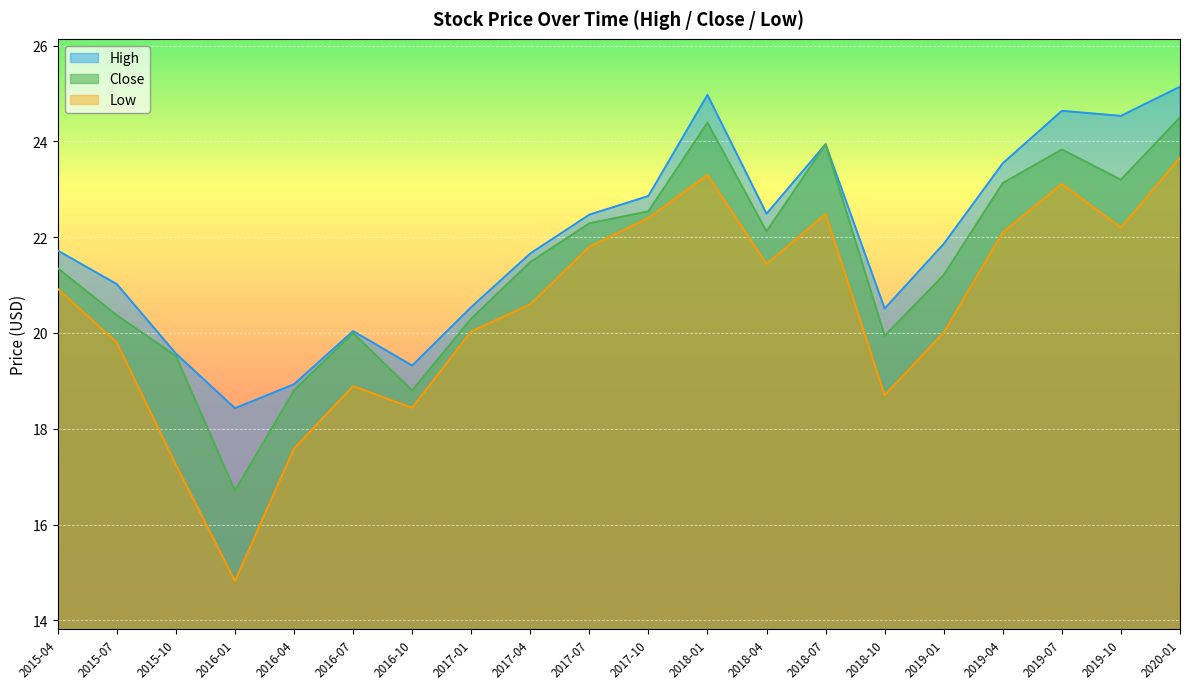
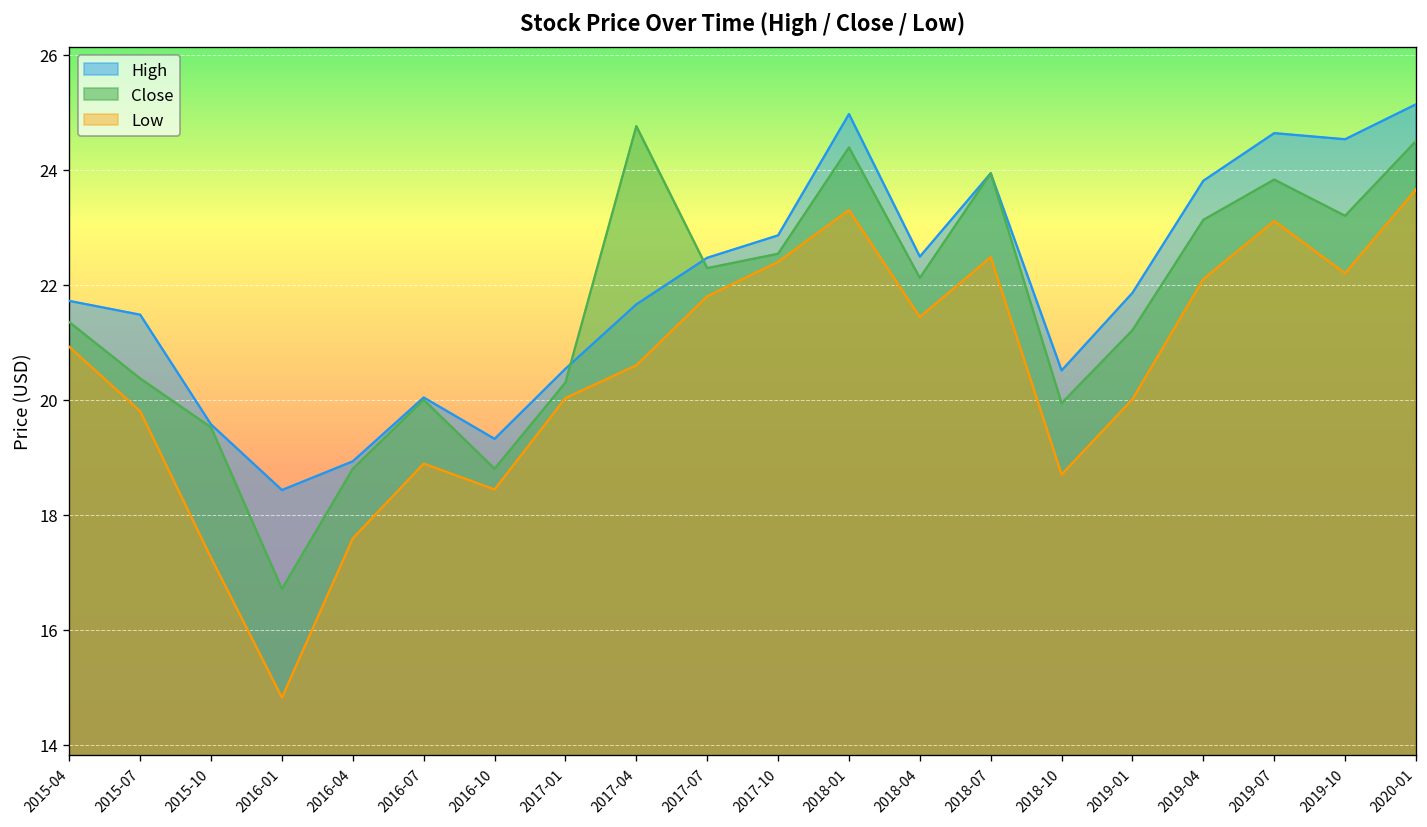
  {
    "High": {
      "2015-04": 21.7,
-     "2015-07": 21.0,
+     "2015-07": 21.5,
      "2016-01": 18.4,
      "2016-04": 18.9,
      "2016-10": 19.3,
      "2017-01": 20.5,
      "2017-04": 21.7,
      "2017-07": 22.5,
      "2017-10": 22.9,
      "2018-01": 25.0,
      "2018-04": 22.5,
      "2018-10": 20.5,
      "2019-01": 21.9,
-     "2019-04": 23.5,
+     "2019-04": 23.8,
      "2019-07": 24.6,
      "2019-10": 24.5,
      "2020-01": 25.1
    },
    "Close": {
      "2015-04": 21.4,
      "2015-07": 20.4,
      "2016-01": 16.7,
      "2016-04": 18.8,
      "2016-10": 18.8,
      "2017-01": 20.3,
-     "2017-04": 21.5,
+     "2017-04": 24.8,
      "2017-07": 22.3,
      "2017-10": 22.5,
      "2018-01": 24.4,
      "2018-04": 22.1,
      "2018-10": 19.9,
      "2019-01": 21.2,
      "2019-04": 23.1,
      "2019-07": 23.8,
      "2019-10": 23.2,
      "2020-01": 24.5
    },
    "Low": {
      "2015-04": 20.9,
      "2015-07": 19.8,
      "2015-10": 17.3,
      "2016-01": 14.8,
      "2016-04": 17.6,
      "2016-07": 18.9,
      "2016-10": 18.4,
      "2017-01": 20.0,
      "2017-04": 20.6,
      "2017-07": 21.8,
      "2017-10": 22.4,
      "2018-01": 23.3,
      "2018-04": 21.4,
      "2018-07": 22.5,
      "2018-10": 18.7,
      "2019-01": 20.0,
      "2019-04": 22.1,
      "2019-07": 23.1,
      "2019-10": 22.2,
      "2020-01": 23.7
    }
  }
